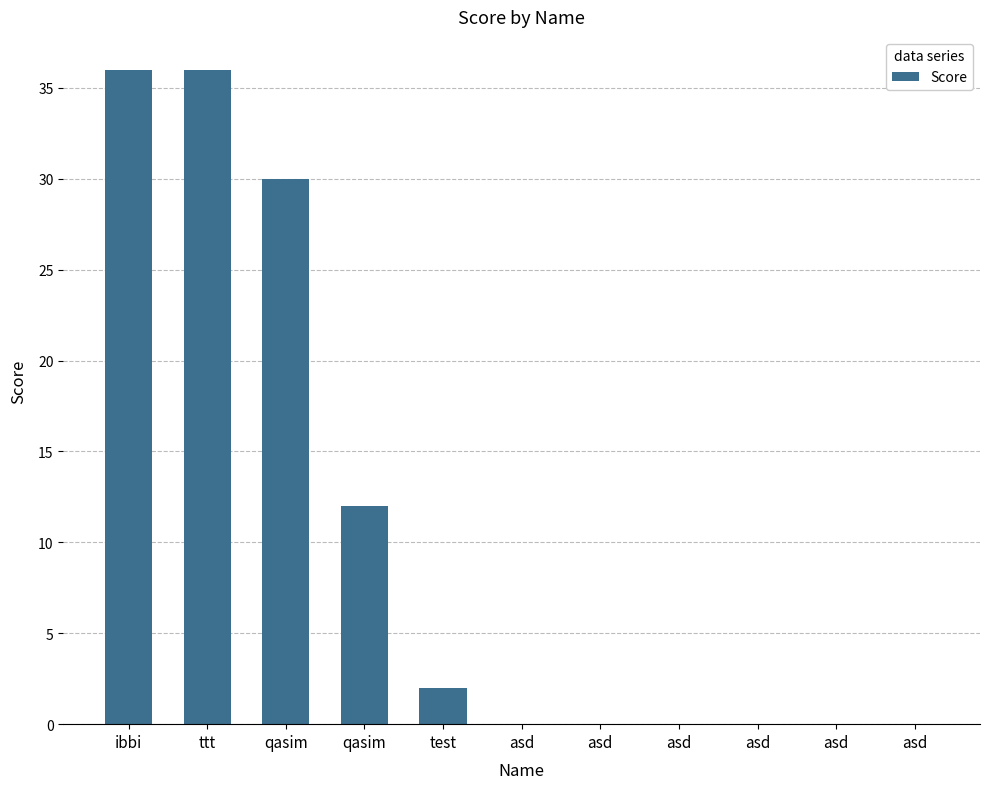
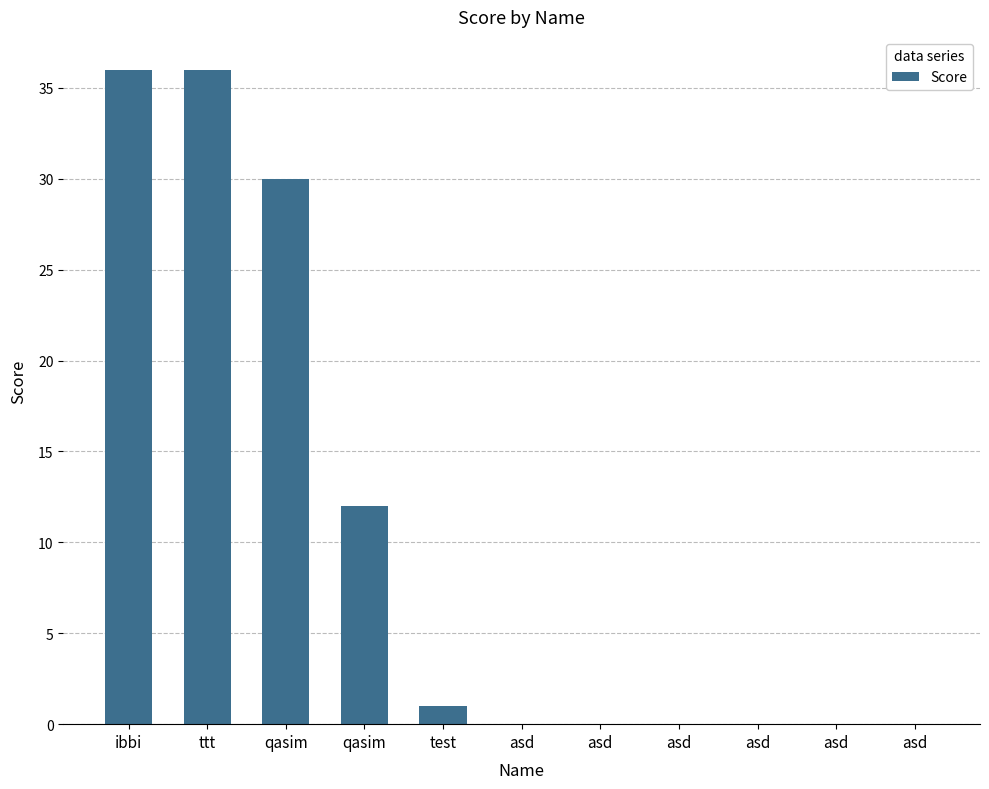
  {
    "ibbi": 36,
    "ttt": 36,
-   "test": 2
+   "test": 1
  }
